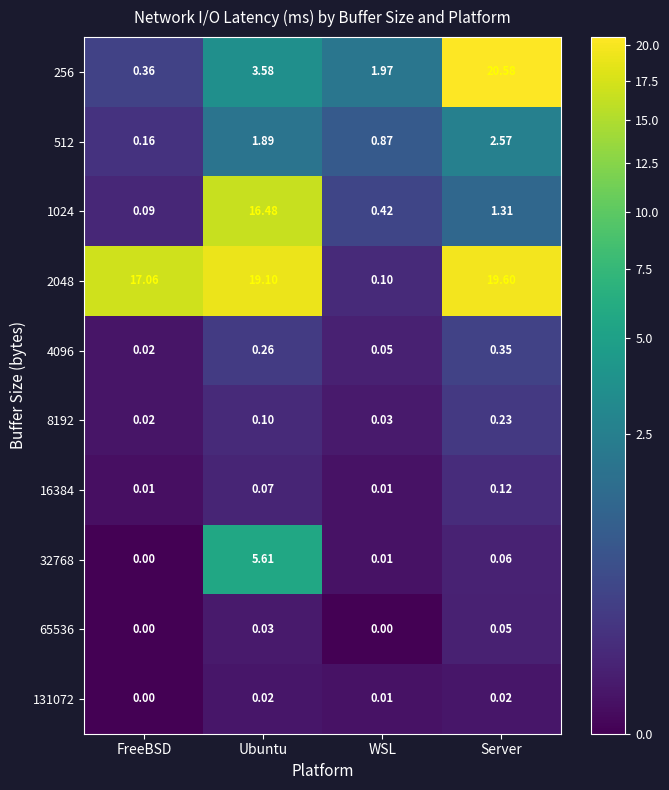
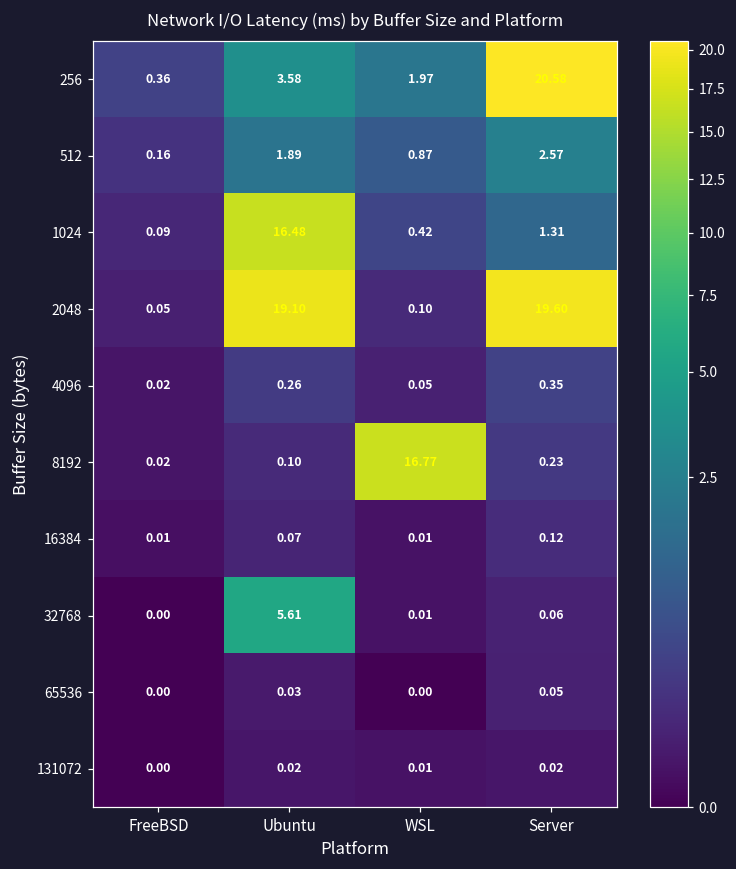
  {
    "256": {
      "FreeBSD": 0.36,
      "Ubuntu": 3.58,
      "WSL": 1.97
    },
    "512": {
      "FreeBSD": 0.16,
      "Ubuntu": 1.89,
      "WSL": 0.87,
      "Server": 2.57
    },
    "1024": {
      "FreeBSD": 0.09,
      "Ubuntu": 16.48,
      "WSL": 0.42,
      "Server": 1.31
    },
    "2048": {
-     "FreeBSD": 17.06,
+     "FreeBSD": 0.05,
      "WSL": 0.10
    },
    "4096": {
      "FreeBSD": 0.02,
      "Ubuntu": 0.26,
      "WSL": 0.05,
      "Server": 0.35
    },
    "8192": {
      "FreeBSD": 0.02,
      "Ubuntu": 0.10,
-     "WSL": 0.03,
+     "WSL": 16.77,
      "Server": 0.23
    },
    "16384": {
      "FreeBSD": 0.01,
      "Ubuntu": 0.07,
      "WSL": 0.01,
      "Server": 0.12
    },
    "32768": {
      "FreeBSD": 0.00,
      "Ubuntu": 5.61,
      "WSL": 0.01,
      "Server": 0.06
    },
    "65536": {
      "FreeBSD": 0.00,
      "Ubuntu": 0.03,
      "WSL": 0.00,
      "Server": 0.05
    },
    "131072": {
      "FreeBSD": 0.00,
      "Ubuntu": 0.02,
      "WSL": 0.01,
      "Server": 0.02
    }
  }
